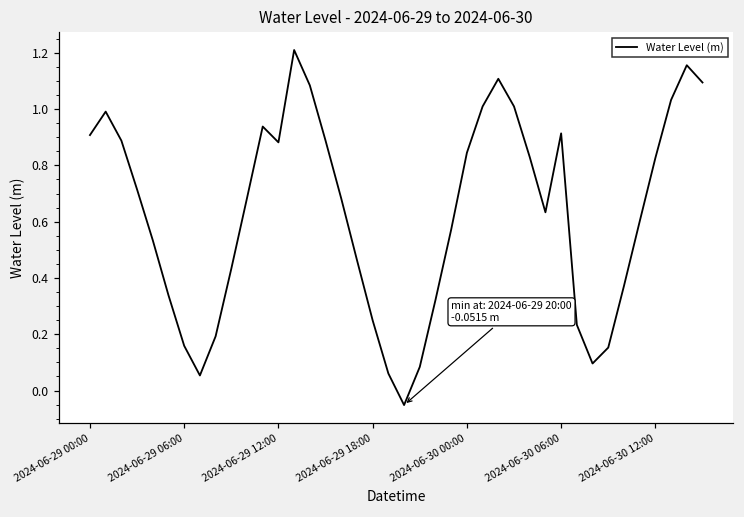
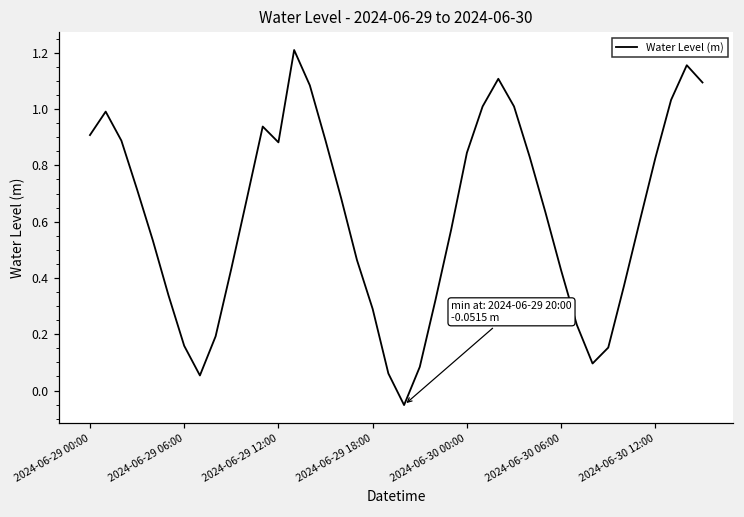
  {
    "2024-06-29 00:00": 0.91,
    "2024-06-29 06:00": 0.16,
    "2024-06-29 12:00": 0.88,
-   "2024-06-29 18:00": 0.25,
+   "2024-06-29 18:00": 0.29,
    "2024-06-30 00:00": 0.84,
-   "2024-06-30 06:00": 0.91,
+   "2024-06-30 06:00": 0.43,
    "2024-06-30 12:00": 0.83
  }
